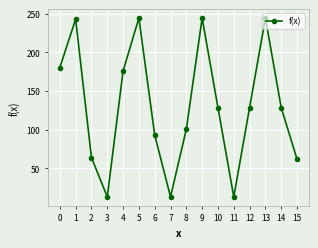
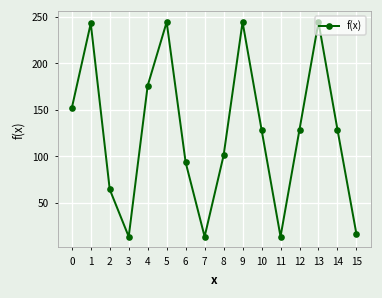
  {
-   "0": 180,
+   "0": 150,
    "1": 240,
    "2": 60,
    "3": 10,
    "4": 180,
    "5": 240,
    "6": 90,
    "7": 10,
    "8": 100,
    "9": 240,
    "10": 130,
    "11": 10,
    "12": 130,
    "14": 130,
-   "15": 60
+   "15": 20
  }
